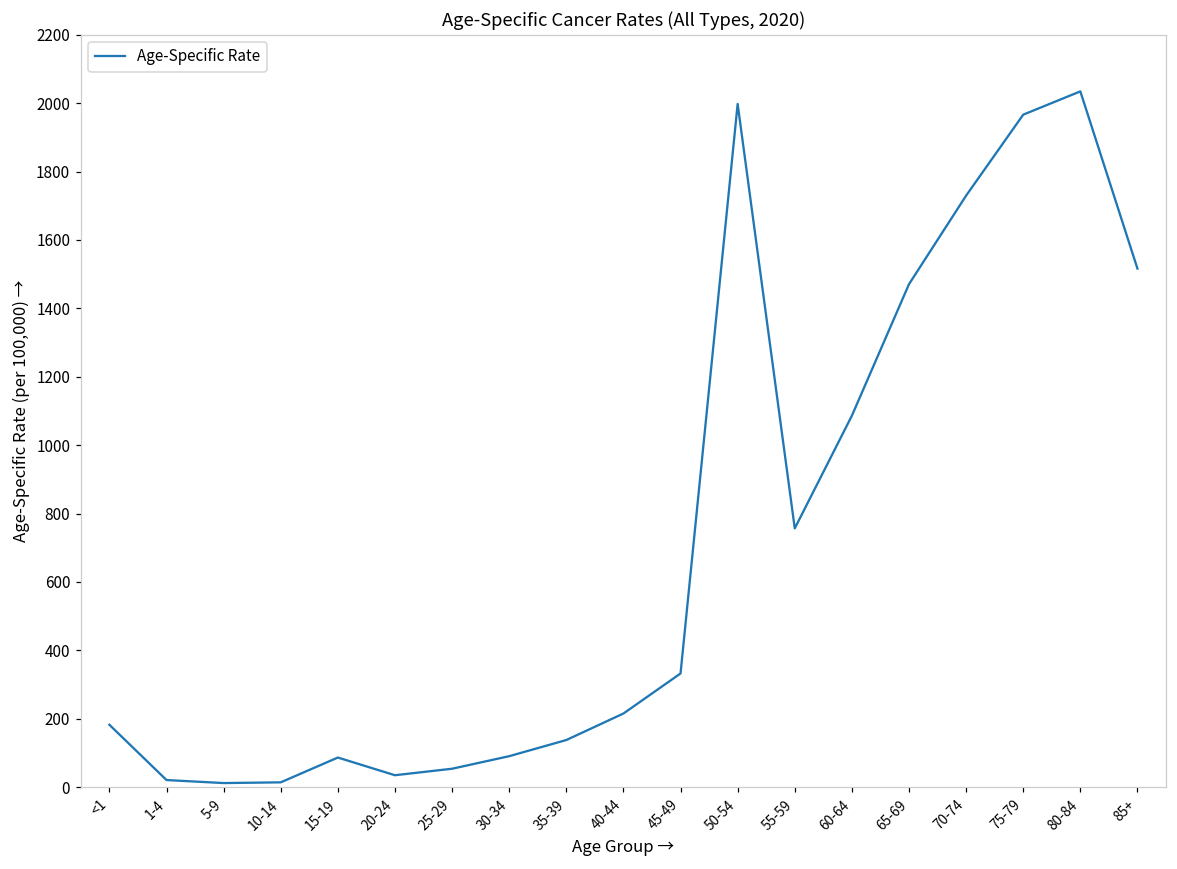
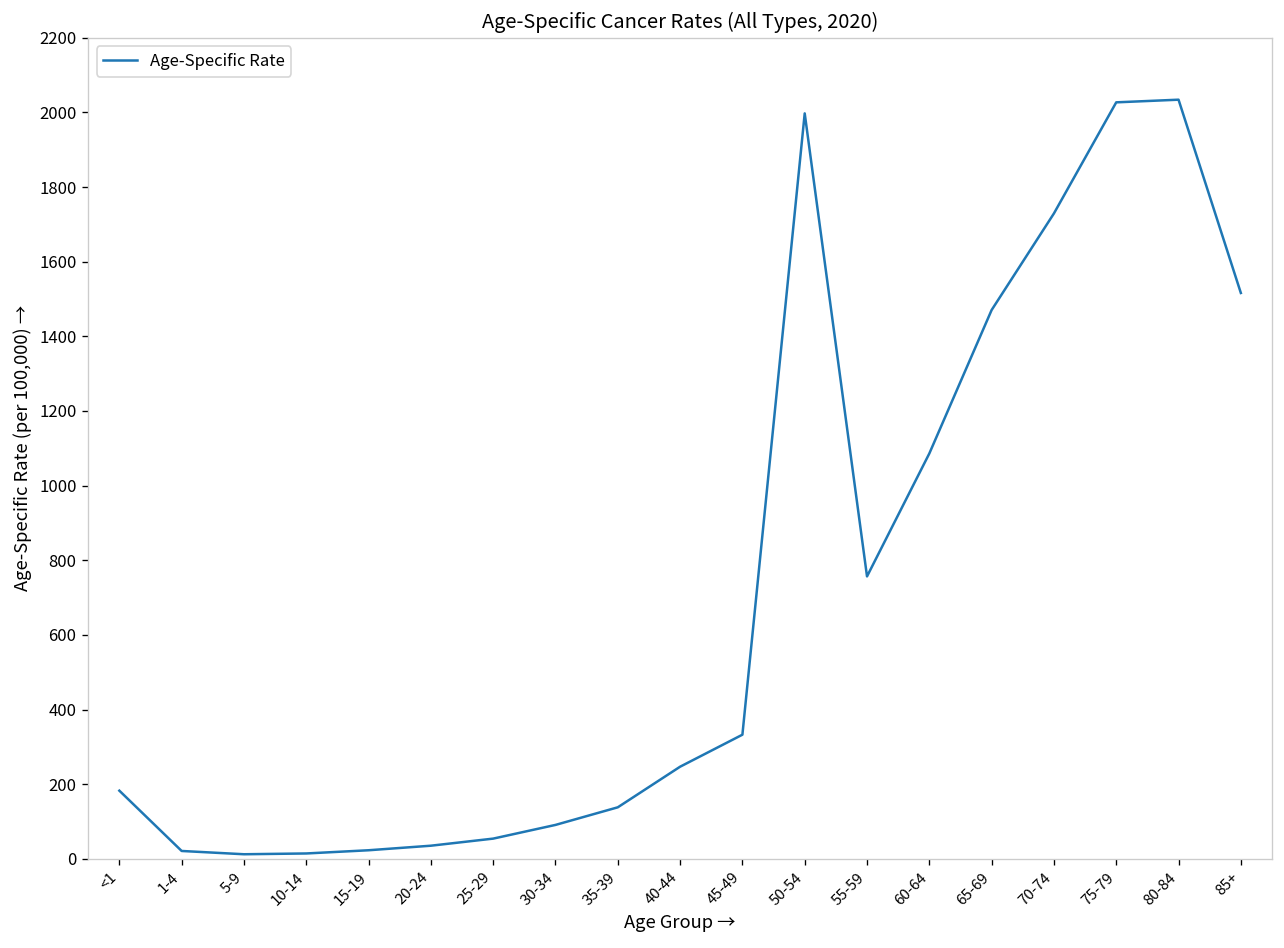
  {
    "<1": 180,
    "1-4": 20,
    "5-9": 10,
    "10-14": 10,
-   "15-19": 90,
+   "15-19": 20,
    "20-24": 40,
    "25-29": 50,
    "30-34": 90,
    "35-39": 140,
-   "40-44": 220,
+   "40-44": 250,
    "45-49": 330,
    "50-54": 2000,
    "55-59": 760,
    "60-64": 1090,
    "65-69": 1470,
    "70-74": 1730,
-   "75-79": 1970,
+   "75-79": 2030,
    "80-84": 2030,
    "85+": 1520
  }
